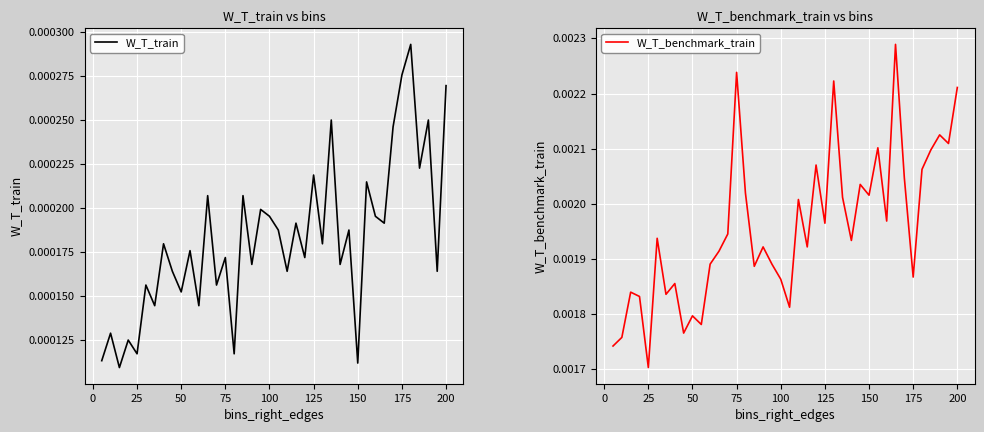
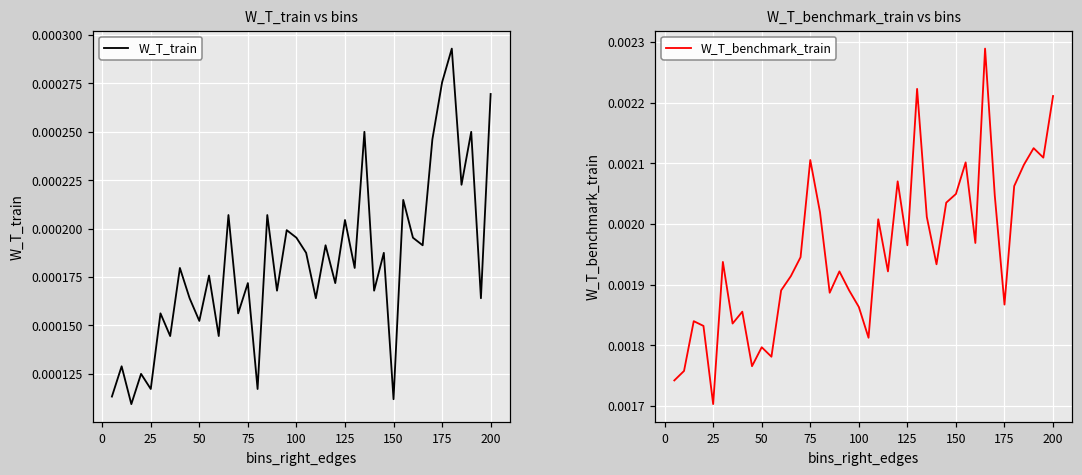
  {
    "W_T_train vs bins": {
      "25": 0.000117,
      "50": 0.000152,
      "75": 0.000172,
      "100": 0.000195,
-     "125": 0.000219,
+     "125": 0.000204,
      "150": 0.000112,
      "175": 0.000276,
      "200": 0.000270
    },
    "W_T_benchmark_train vs bins": {
      "25": 0.00170,
      "50": 0.00180,
-     "75": 0.00224,
+     "75": 0.00211,
      "100": 0.00186,
      "125": 0.00196,
-     "150": 0.00202,
+     "150": 0.00205,
      "175": 0.00187,
      "200": 0.00221
    }
  }
